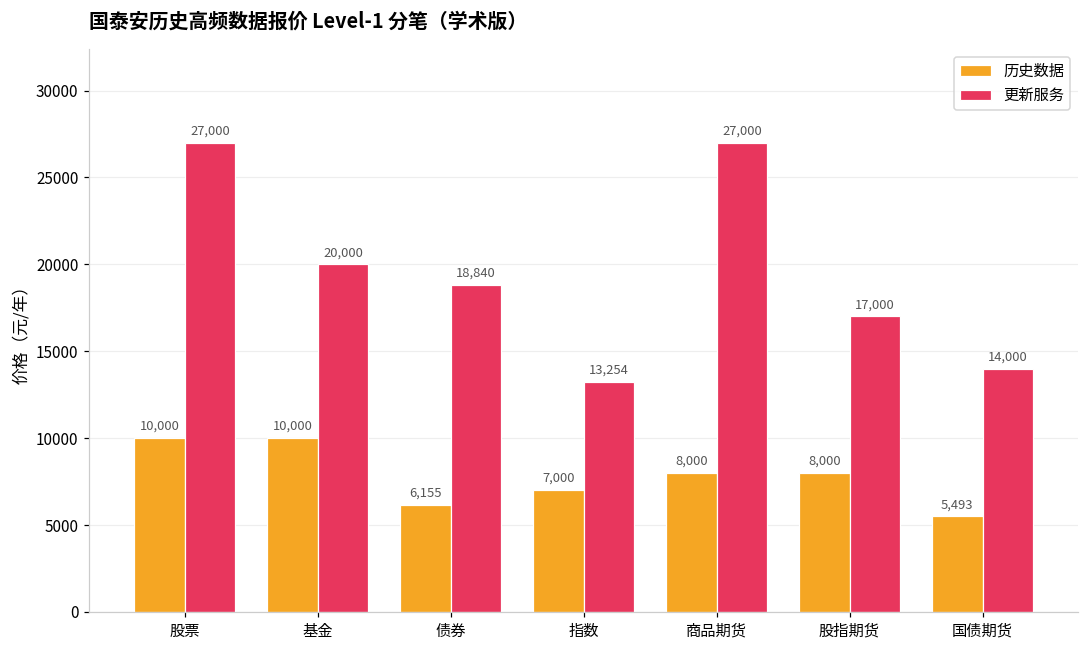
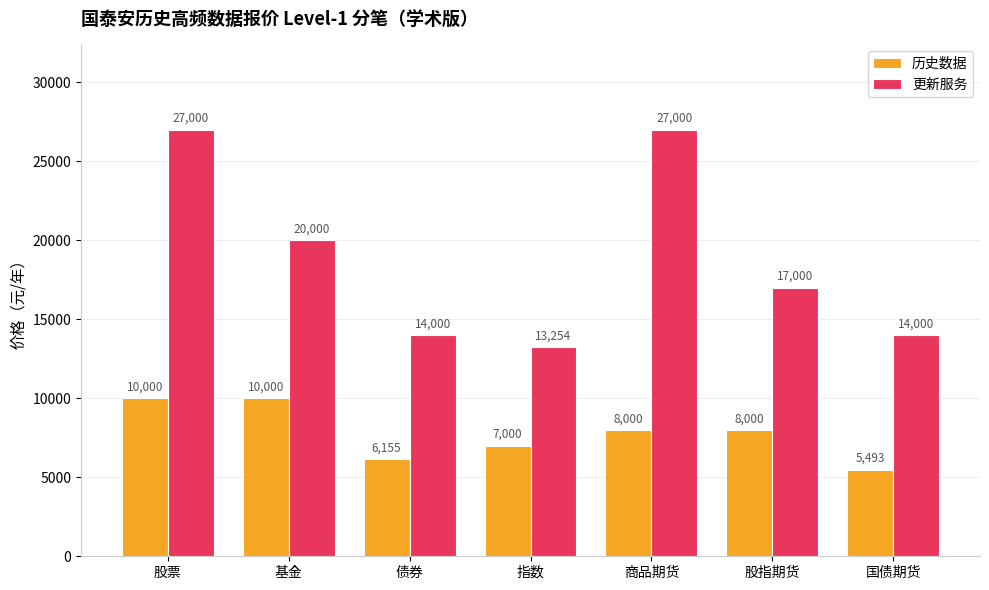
  {
    "历史数据": {
      "股票": "10,000",
      "基金": "10,000",
      "债券": "6,155",
      "指数": "7,000",
      "商品期货": "8,000",
      "股指期货": "8,000",
      "国债期货": "5,493"
    },
    "更新服务": {
      "股票": "27,000",
      "基金": "20,000",
-     "债券": "18,840",
+     "债券": "14,000",
      "指数": "13,254",
      "商品期货": "27,000",
      "股指期货": "17,000",
      "国债期货": "14,000"
    }
  }
